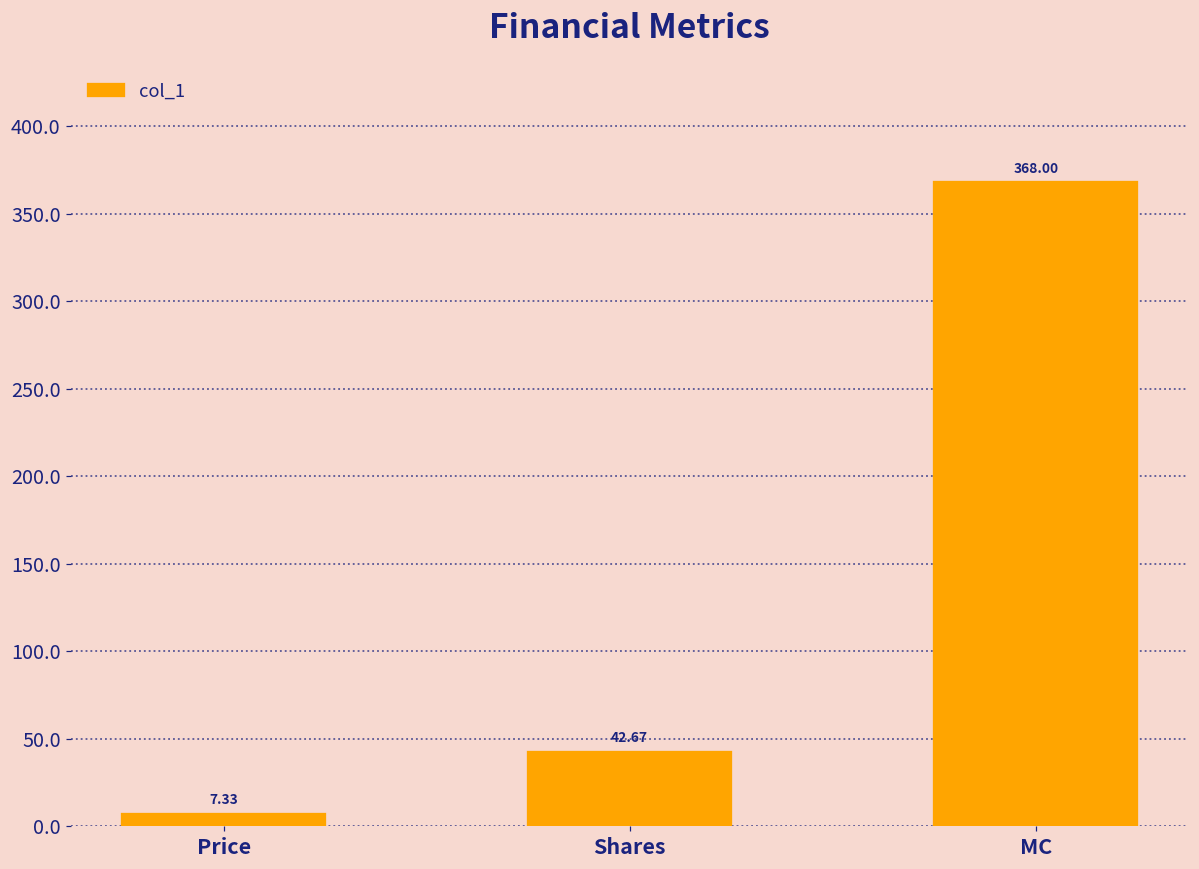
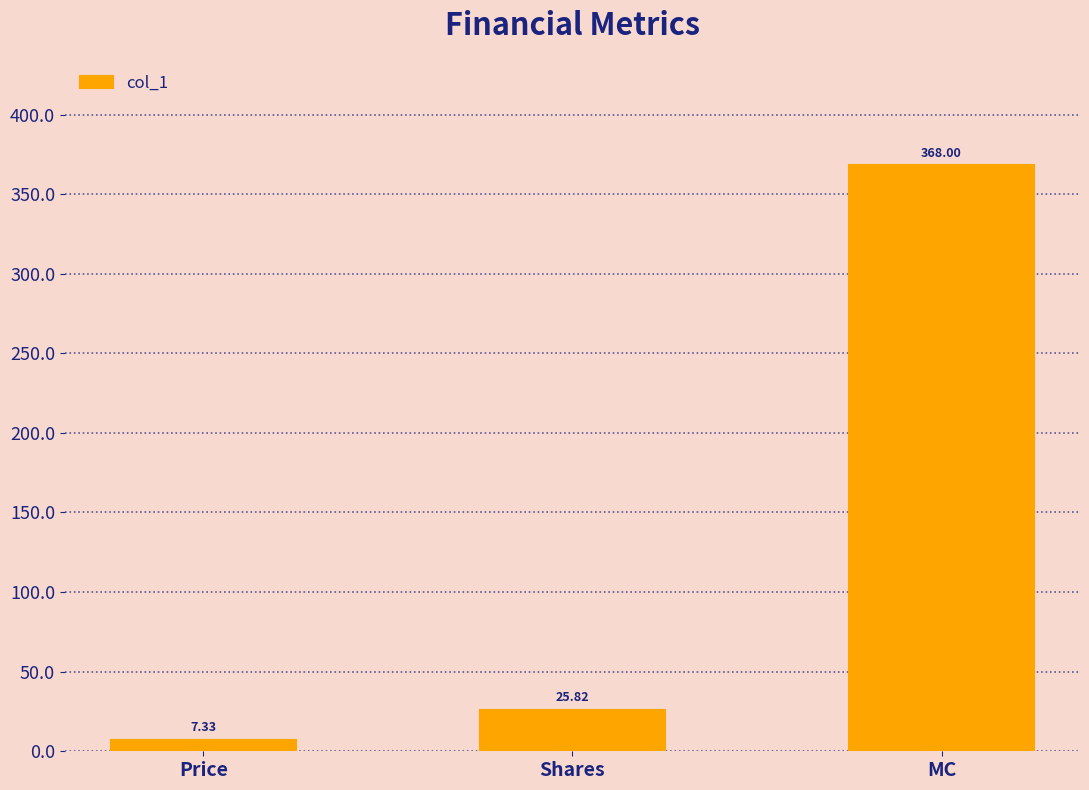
  {
    "Price": 7.33,
-   "Shares": 42.67,
+   "Shares": 25.82,
    "MC": 368.00
  }
